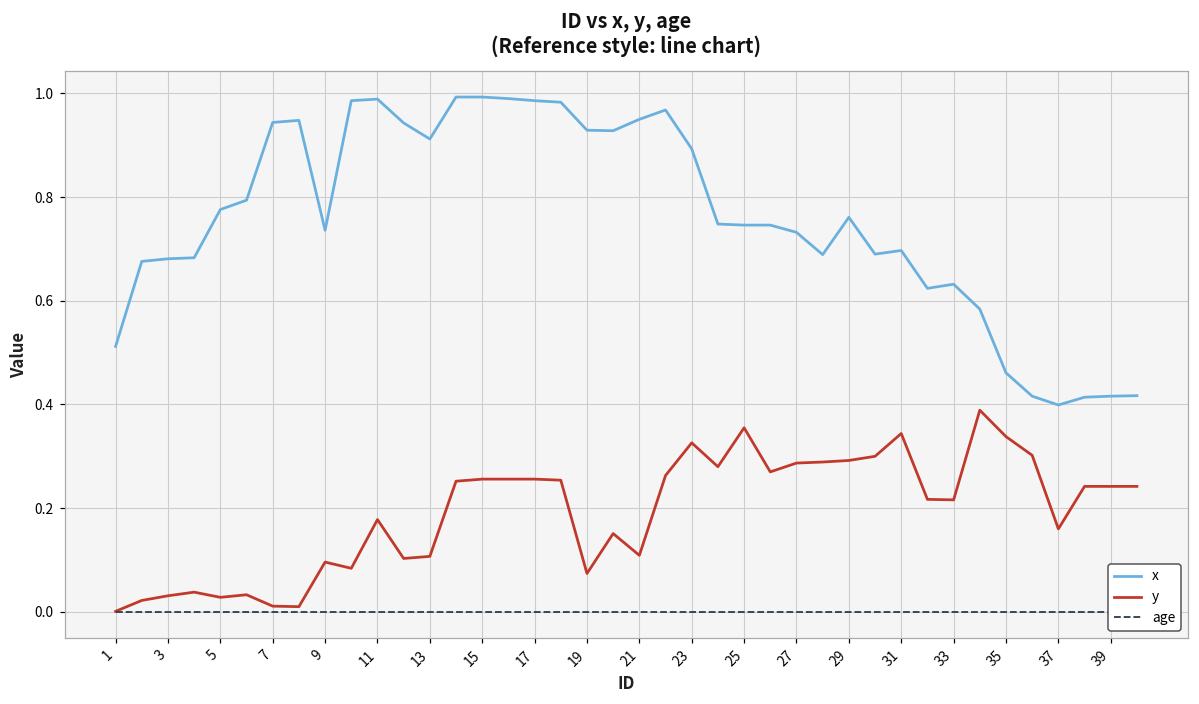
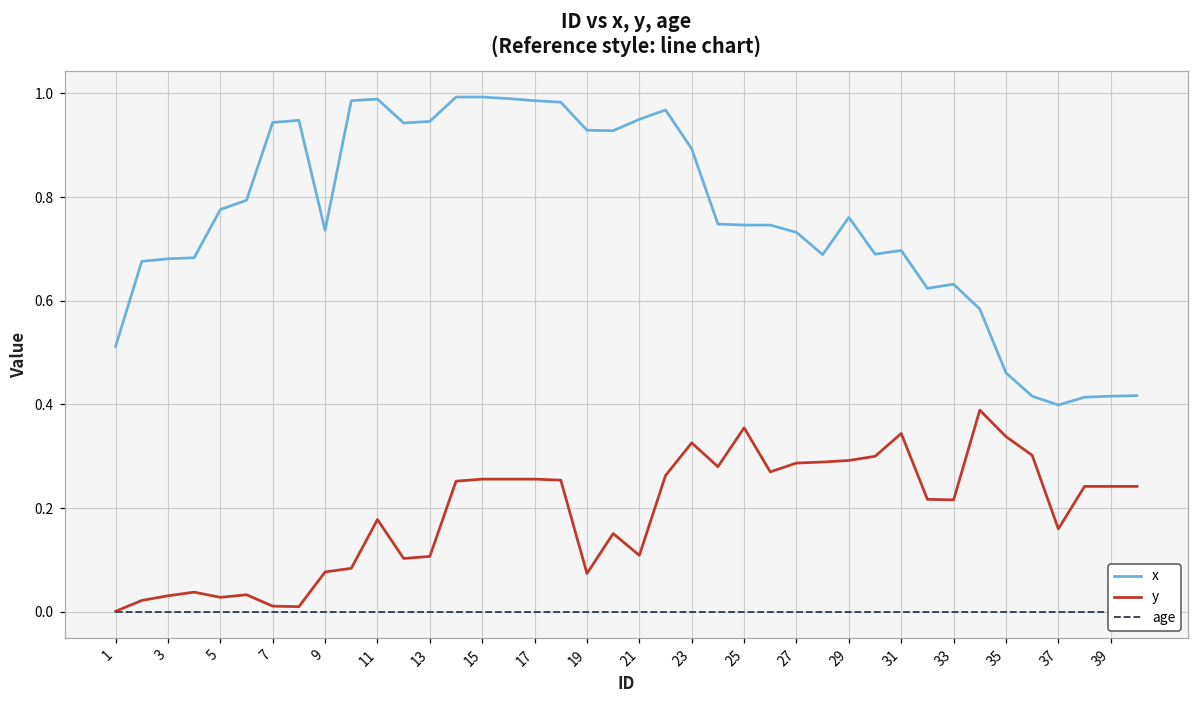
  {
    "x": {
      "1": 0.51,
      "3": 0.68,
      "5": 0.78,
      "7": 0.94,
      "9": 0.74,
      "11": 0.99,
-     "13": 0.91,
+     "13": 0.95,
      "15": 0.99,
      "17": 0.99,
      "19": 0.93,
      "21": 0.95,
      "23": 0.89,
      "25": 0.75,
      "27": 0.73,
      "29": 0.76,
      "31": 0.70,
      "33": 0.63,
      "35": 0.46,
      "37": 0.40,
      "39": 0.42
    },
    "y": {
      "3": 0.03,
      "5": 0.03,
      "7": 0.01,
-     "9": 0.10,
+     "9": 0.08,
      "11": 0.18,
      "13": 0.11,
      "15": 0.26,
      "17": 0.26,
      "19": 0.07,
      "21": 0.11,
      "23": 0.33,
      "25": 0.36,
      "27": 0.29,
      "29": 0.29,
      "31": 0.34,
      "33": 0.22,
      "35": 0.34,
      "37": 0.16,
      "39": 0.24
    },
    "age": {
      "3": 0.00,
      "5": 0.00,
      "7": 0.00,
      "9": 0.00,
      "11": 0.00,
      "13": 0.00,
      "15": 0.00,
      "17": 0.00,
      "19": 0.00,
      "21": 0.00,
      "23": 0.00,
      "25": 0.00,
      "27": 0.00,
      "29": 0.00,
      "31": 0.00,
      "33": 0.00,
      "35": 0.00,
      "37": 0.00
    }
  }
